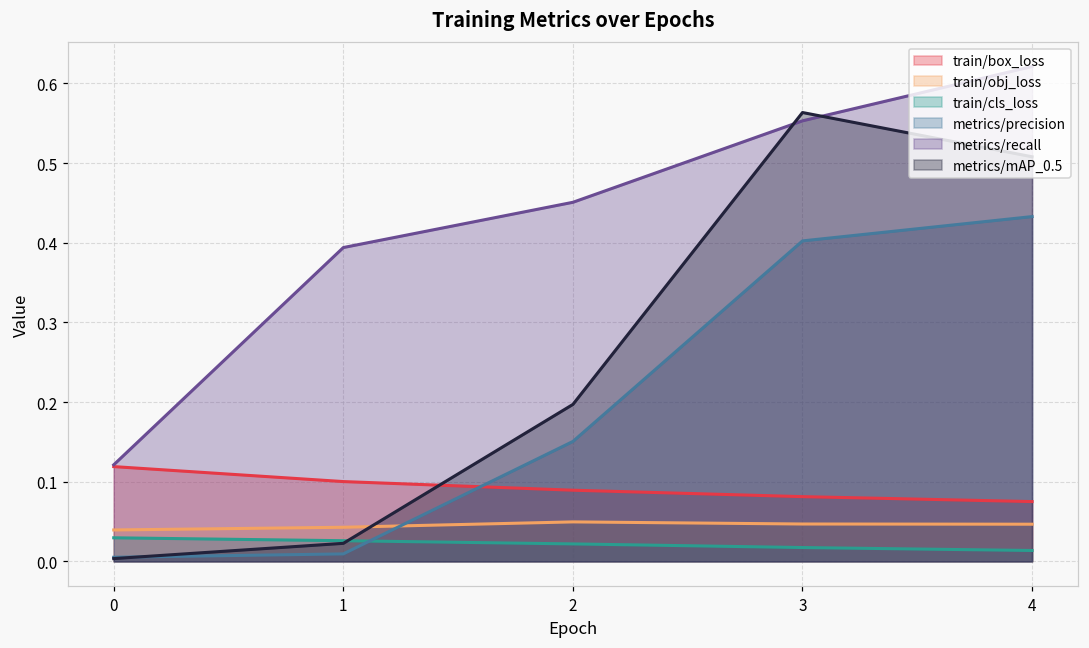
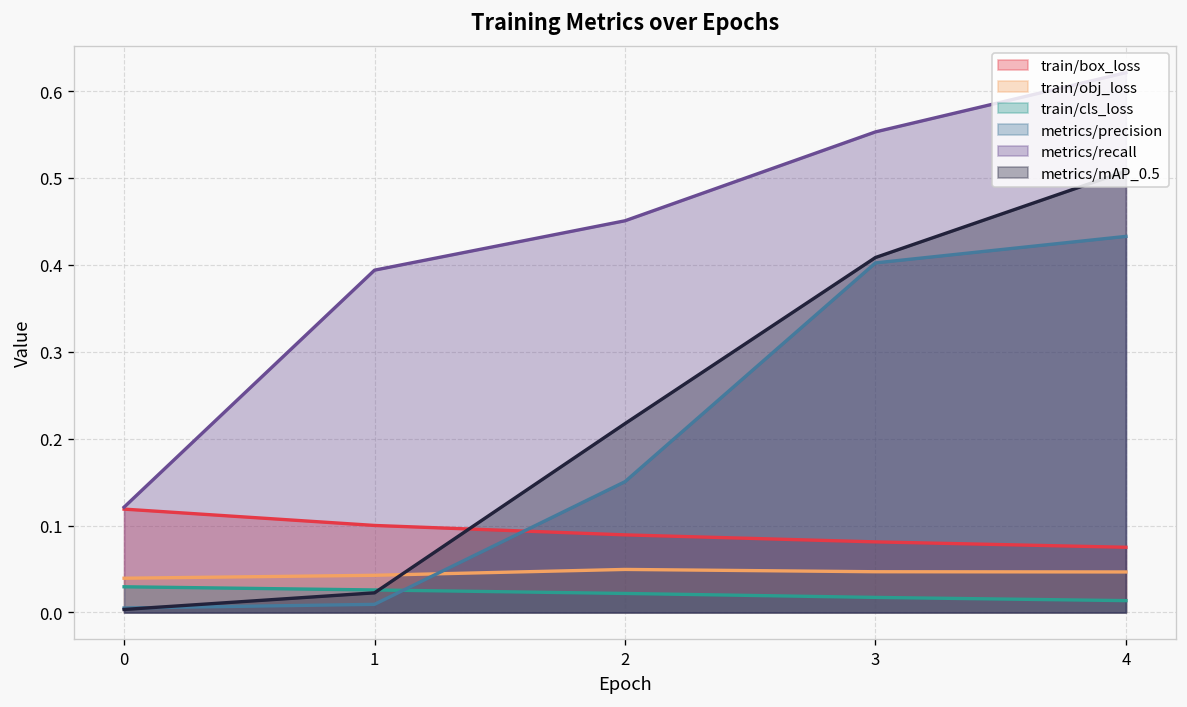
  {
    "metrics/mAP_0.5": {
-     "2": 0.20,
-     "3": 0.56
+     "2": 0.22,
+     "3": 0.41
    }
  }
